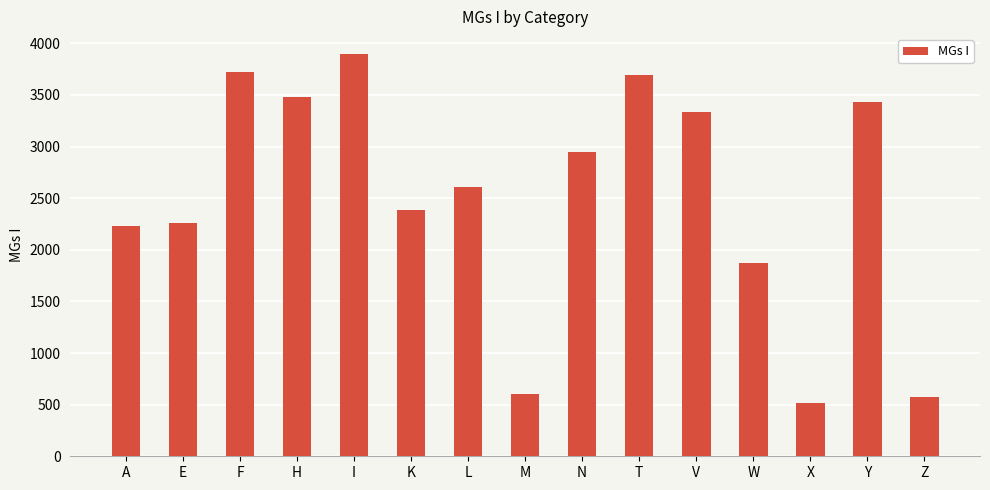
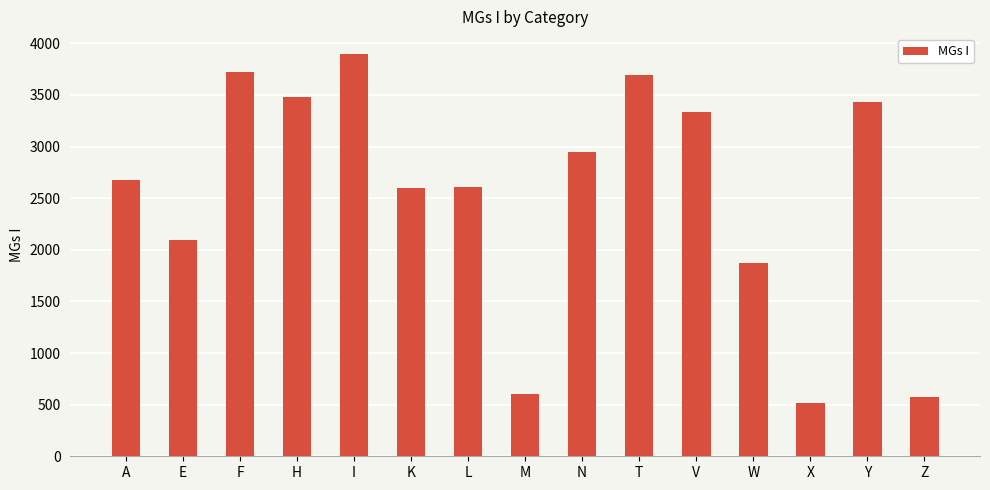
  {
-   "A": 2230,
-   "E": 2260,
+   "A": 2670,
+   "E": 2090,
    "F": 3720,
    "H": 3480,
    "I": 3890,
-   "K": 2390,
+   "K": 2600,
    "L": 2610,
    "M": 610,
    "N": 2950,
    "T": 3700,
    "V": 3330,
    "W": 1870,
    "X": 510,
    "Y": 3430,
    "Z": 580
  }
